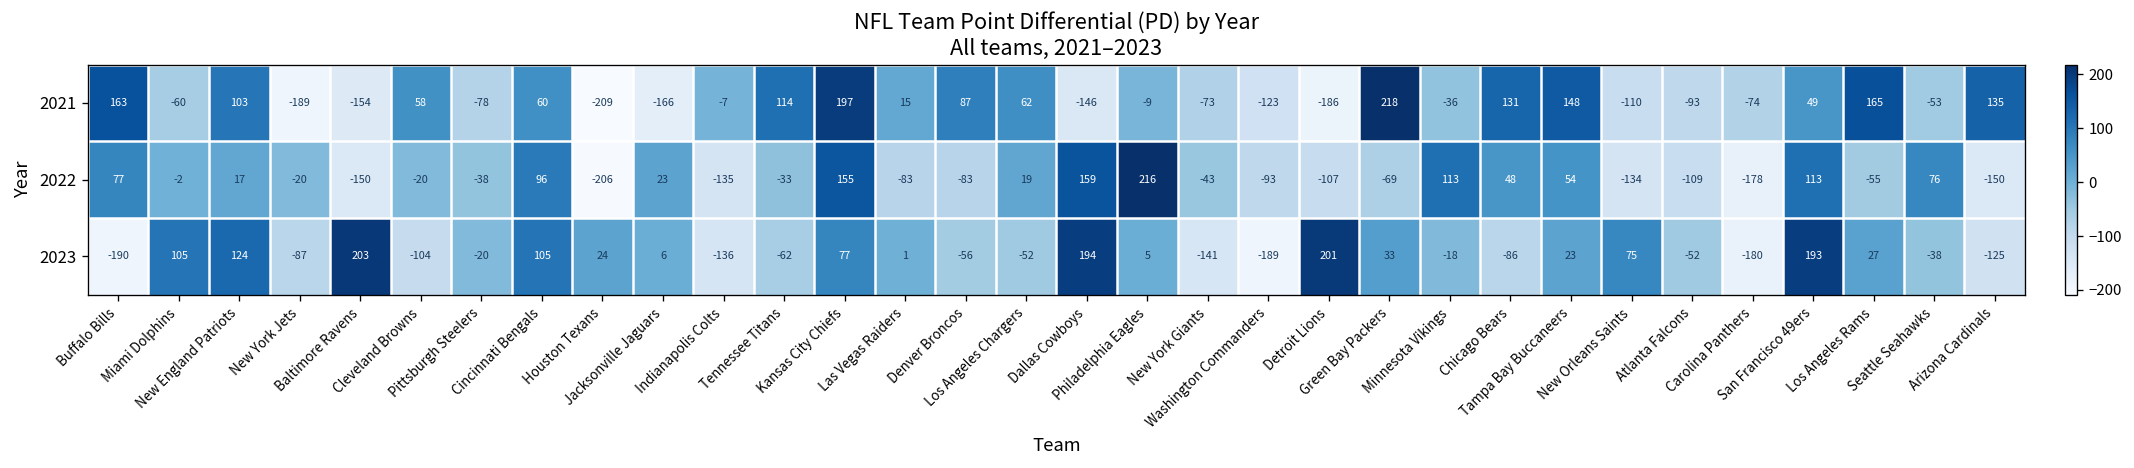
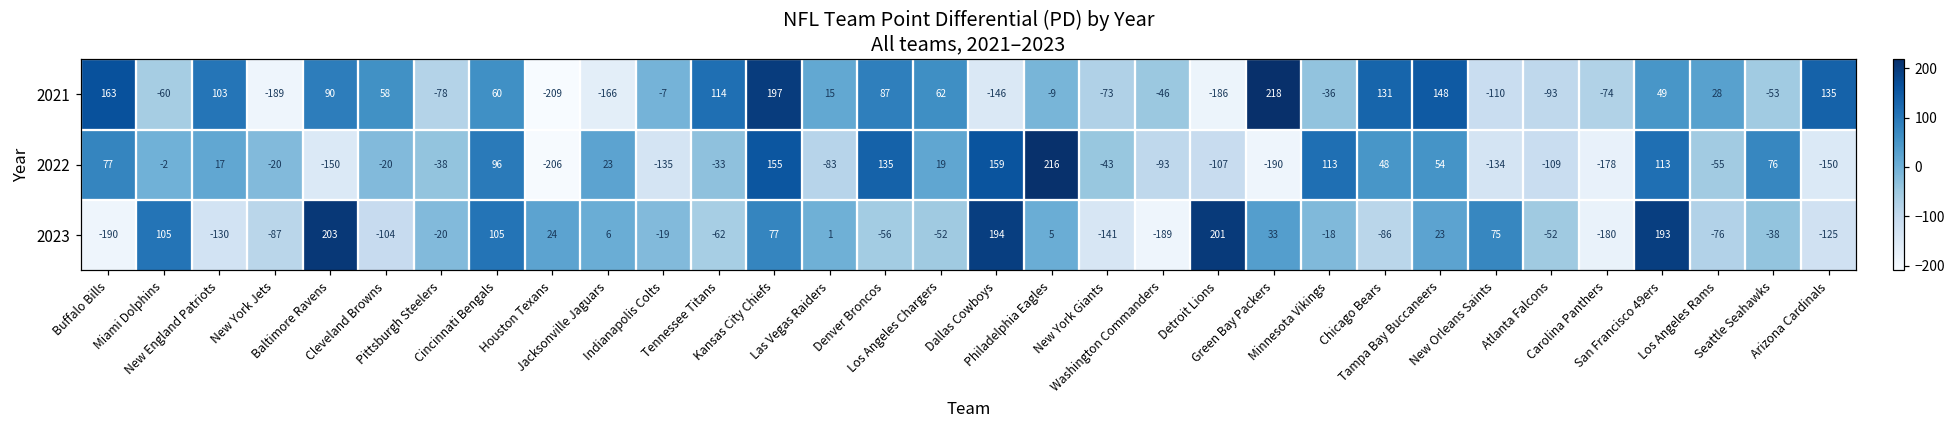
  {
    "2021": {
      "Buffalo Bills": 163,
      "Miami Dolphins": -60,
      "New England Patriots": 103,
      "New York Jets": -189,
-     "Baltimore Ravens": -154,
+     "Baltimore Ravens": 90,
      "Cleveland Browns": 58,
      "Pittsburgh Steelers": -78,
      "Cincinnati Bengals": 60,
      "Houston Texans": -209,
      "Jacksonville Jaguars": -166,
      "Indianapolis Colts": -7,
      "Tennessee Titans": 114,
      "Kansas City Chiefs": 197,
      "Las Vegas Raiders": 15,
      "Denver Broncos": 87,
      "Los Angeles Chargers": 62,
      "Dallas Cowboys": -146,
      "Philadelphia Eagles": -9,
      "New York Giants": -73,
-     "Washington Commanders": -123,
+     "Washington Commanders": -46,
      "Detroit Lions": -186,
      "Green Bay Packers": 218,
      "Minnesota Vikings": -36,
      "Chicago Bears": 131,
      "Tampa Bay Buccaneers": 148,
      "New Orleans Saints": -110,
      "Atlanta Falcons": -93,
      "Carolina Panthers": -74,
      "San Francisco 49ers": 49,
-     "Los Angeles Rams": 165,
+     "Los Angeles Rams": 28,
      "Seattle Seahawks": -53,
      "Arizona Cardinals": 135
    },
    "2022": {
      "Buffalo Bills": 77,
      "Miami Dolphins": -2,
      "New England Patriots": 17,
      "New York Jets": -20,
      "Baltimore Ravens": -150,
      "Cleveland Browns": -20,
      "Pittsburgh Steelers": -38,
      "Cincinnati Bengals": 96,
      "Houston Texans": -206,
      "Jacksonville Jaguars": 23,
      "Indianapolis Colts": -135,
      "Tennessee Titans": -33,
      "Kansas City Chiefs": 155,
      "Las Vegas Raiders": -83,
-     "Denver Broncos": -83,
+     "Denver Broncos": 135,
      "Los Angeles Chargers": 19,
      "Dallas Cowboys": 159,
      "Philadelphia Eagles": 216,
      "New York Giants": -43,
      "Washington Commanders": -93,
      "Detroit Lions": -107,
-     "Green Bay Packers": -69,
+     "Green Bay Packers": -190,
      "Minnesota Vikings": 113,
      "Chicago Bears": 48,
      "Tampa Bay Buccaneers": 54,
      "New Orleans Saints": -134,
      "Atlanta Falcons": -109,
      "Carolina Panthers": -178,
      "San Francisco 49ers": 113,
      "Los Angeles Rams": -55,
      "Seattle Seahawks": 76,
      "Arizona Cardinals": -150
    },
    "2023": {
      "Buffalo Bills": -190,
      "Miami Dolphins": 105,
-     "New England Patriots": 124,
+     "New England Patriots": -130,
      "New York Jets": -87,
      "Baltimore Ravens": 203,
      "Cleveland Browns": -104,
      "Pittsburgh Steelers": -20,
      "Cincinnati Bengals": 105,
      "Houston Texans": 24,
      "Jacksonville Jaguars": 6,
-     "Indianapolis Colts": -136,
+     "Indianapolis Colts": -19,
      "Tennessee Titans": -62,
      "Kansas City Chiefs": 77,
      "Las Vegas Raiders": 1,
      "Denver Broncos": -56,
      "Los Angeles Chargers": -52,
      "Dallas Cowboys": 194,
      "Philadelphia Eagles": 5,
      "New York Giants": -141,
      "Washington Commanders": -189,
      "Detroit Lions": 201,
      "Green Bay Packers": 33,
      "Minnesota Vikings": -18,
      "Chicago Bears": -86,
      "Tampa Bay Buccaneers": 23,
      "New Orleans Saints": 75,
      "Atlanta Falcons": -52,
      "Carolina Panthers": -180,
      "San Francisco 49ers": 193,
-     "Los Angeles Rams": 27,
+     "Los Angeles Rams": -76,
      "Seattle Seahawks": -38,
      "Arizona Cardinals": -125
    }
  }
